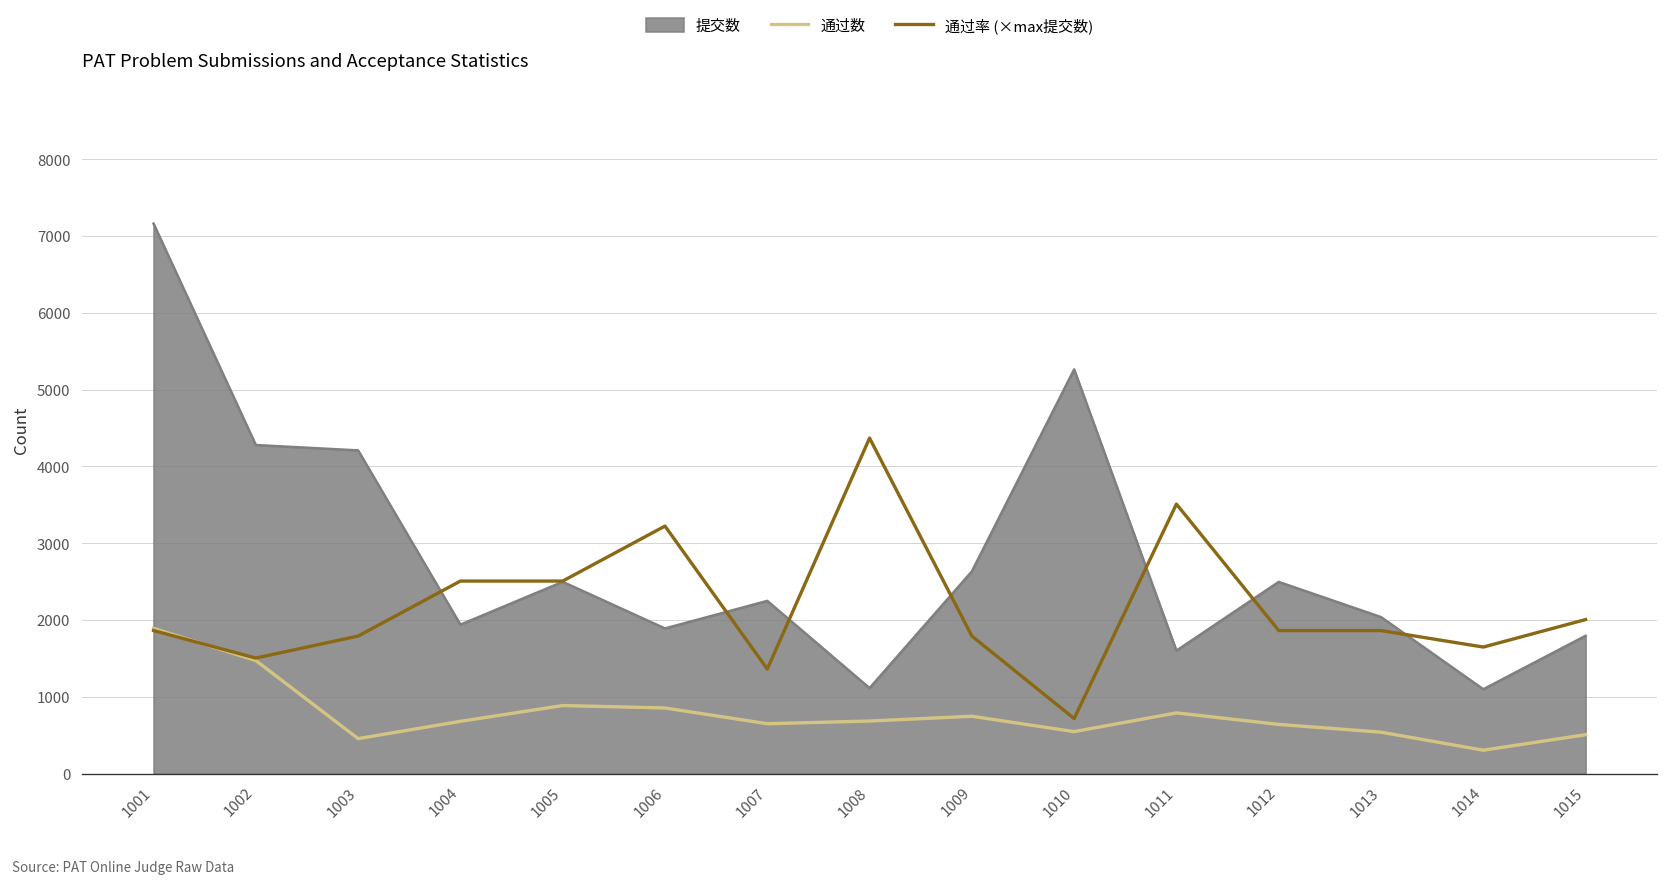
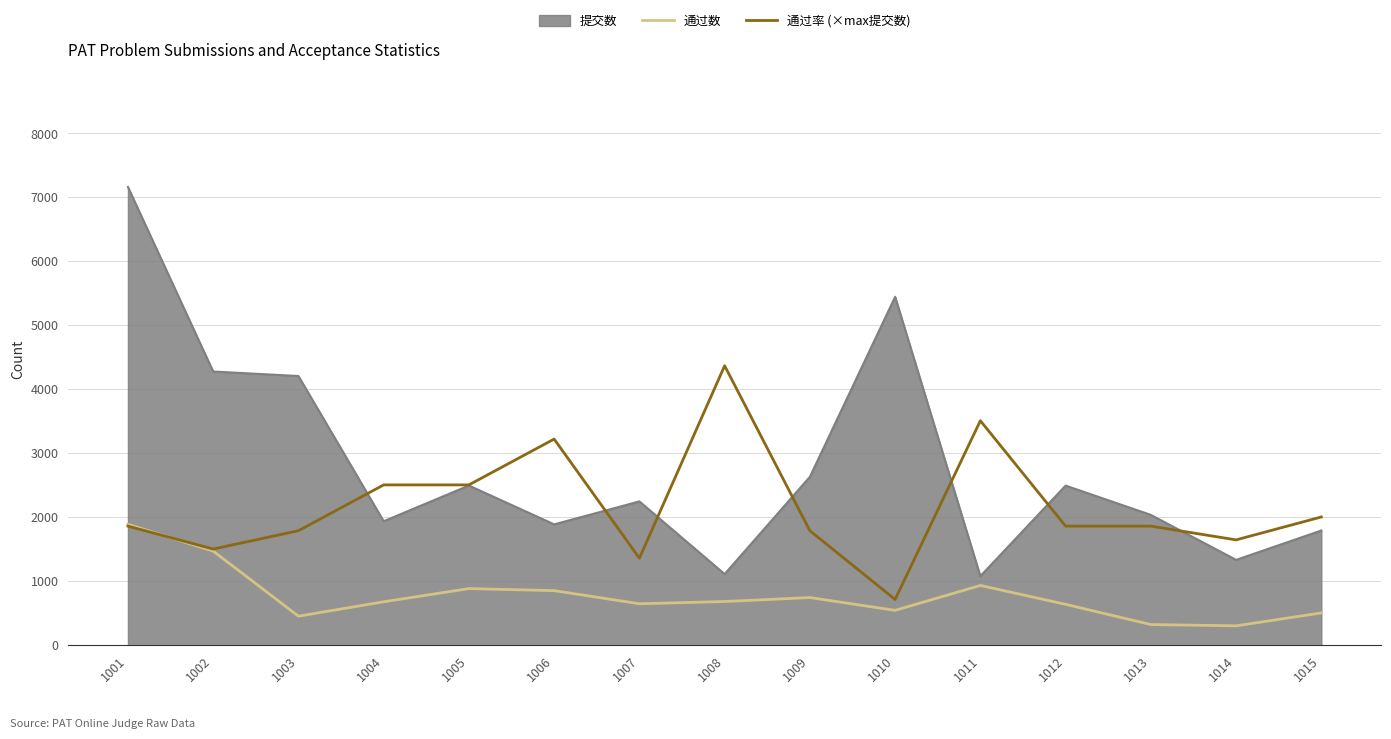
  {
    "提交数": {
      "1001": 7200,
      "1002": 4300,
      "1003": 4200,
      "1004": 1900,
      "1006": 1900,
      "1007": 2200,
      "1008": 1100,
      "1009": 2600,
-     "1010": 5300,
-     "1011": 1600,
+     "1010": 5400,
+     "1011": 1100,
      "1012": 2500,
      "1013": 2000,
-     "1014": 1100,
+     "1014": 1300,
      "1015": 1800
    },
    "通过数": {
      "1003": 500,
      "1004": 700,
      "1005": 900,
      "1006": 900,
      "1007": 600,
      "1008": 700,
      "1009": 700,
      "1010": 500,
-     "1011": 800,
+     "1011": 900,
      "1012": 600,
-     "1013": 500,
+     "1013": 300,
      "1014": 300,
      "1015": 500
    },
    "通过率 (×max提交数)": {
      "1003": 1800,
      "1004": 2500,
      "1006": 3200,
      "1007": 1400,
      "1008": 4400,
      "1009": 1800,
      "1010": 700,
      "1011": 3500,
      "1012": 1900,
      "1013": 1900,
      "1014": 1600,
      "1015": 2000
    }
  }
